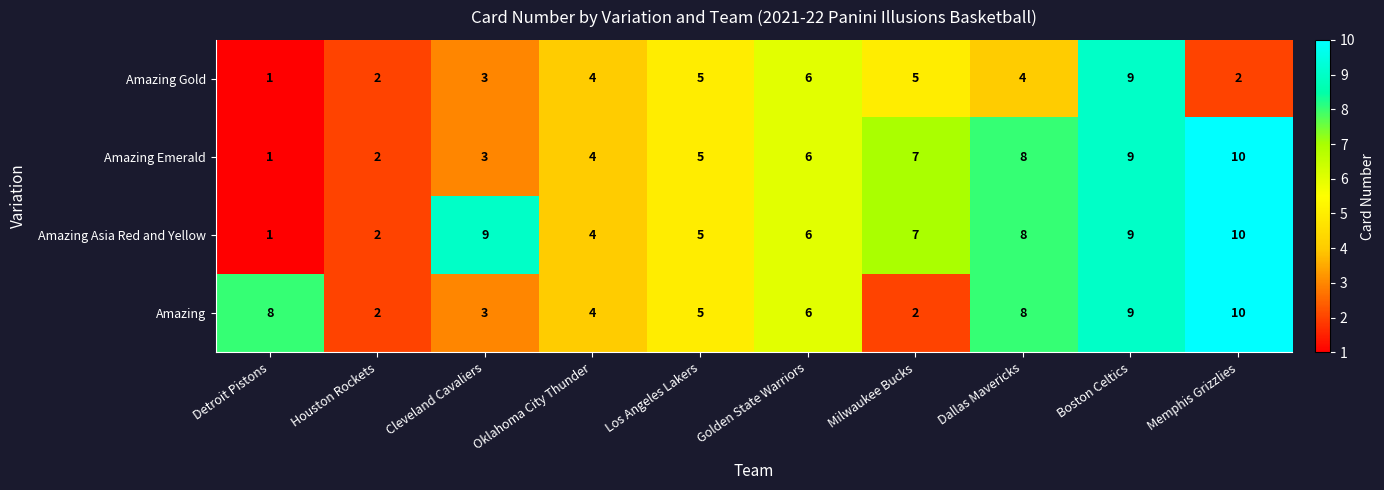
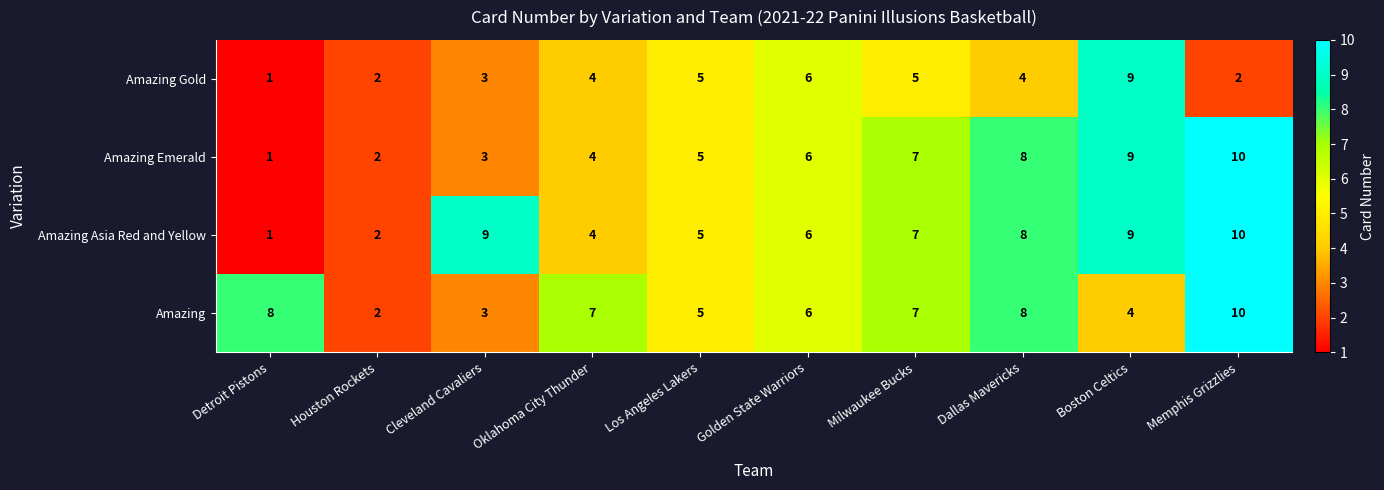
  {
    "Amazing Gold": {
      "Detroit Pistons": 1,
      "Houston Rockets": 2,
      "Cleveland Cavaliers": 3,
      "Oklahoma City Thunder": 4,
      "Los Angeles Lakers": 5,
      "Golden State Warriors": 6,
      "Milwaukee Bucks": 5,
      "Dallas Mavericks": 4,
      "Boston Celtics": 9,
      "Memphis Grizzlies": 2
    },
    "Amazing Emerald": {
      "Detroit Pistons": 1,
      "Houston Rockets": 2,
      "Cleveland Cavaliers": 3,
      "Oklahoma City Thunder": 4,
      "Los Angeles Lakers": 5,
      "Golden State Warriors": 6,
      "Milwaukee Bucks": 7,
      "Dallas Mavericks": 8,
      "Boston Celtics": 9,
      "Memphis Grizzlies": 10
    },
    "Amazing Asia Red and Yellow": {
      "Detroit Pistons": 1,
      "Houston Rockets": 2,
      "Cleveland Cavaliers": 9,
      "Oklahoma City Thunder": 4,
      "Los Angeles Lakers": 5,
      "Golden State Warriors": 6,
      "Milwaukee Bucks": 7,
      "Dallas Mavericks": 8,
      "Boston Celtics": 9,
      "Memphis Grizzlies": 10
    },
    "Amazing": {
      "Detroit Pistons": 8,
      "Houston Rockets": 2,
      "Cleveland Cavaliers": 3,
-     "Oklahoma City Thunder": 4,
+     "Oklahoma City Thunder": 7,
      "Los Angeles Lakers": 5,
      "Golden State Warriors": 6,
-     "Milwaukee Bucks": 2,
+     "Milwaukee Bucks": 7,
      "Dallas Mavericks": 8,
-     "Boston Celtics": 9,
+     "Boston Celtics": 4,
      "Memphis Grizzlies": 10
    }
  }
